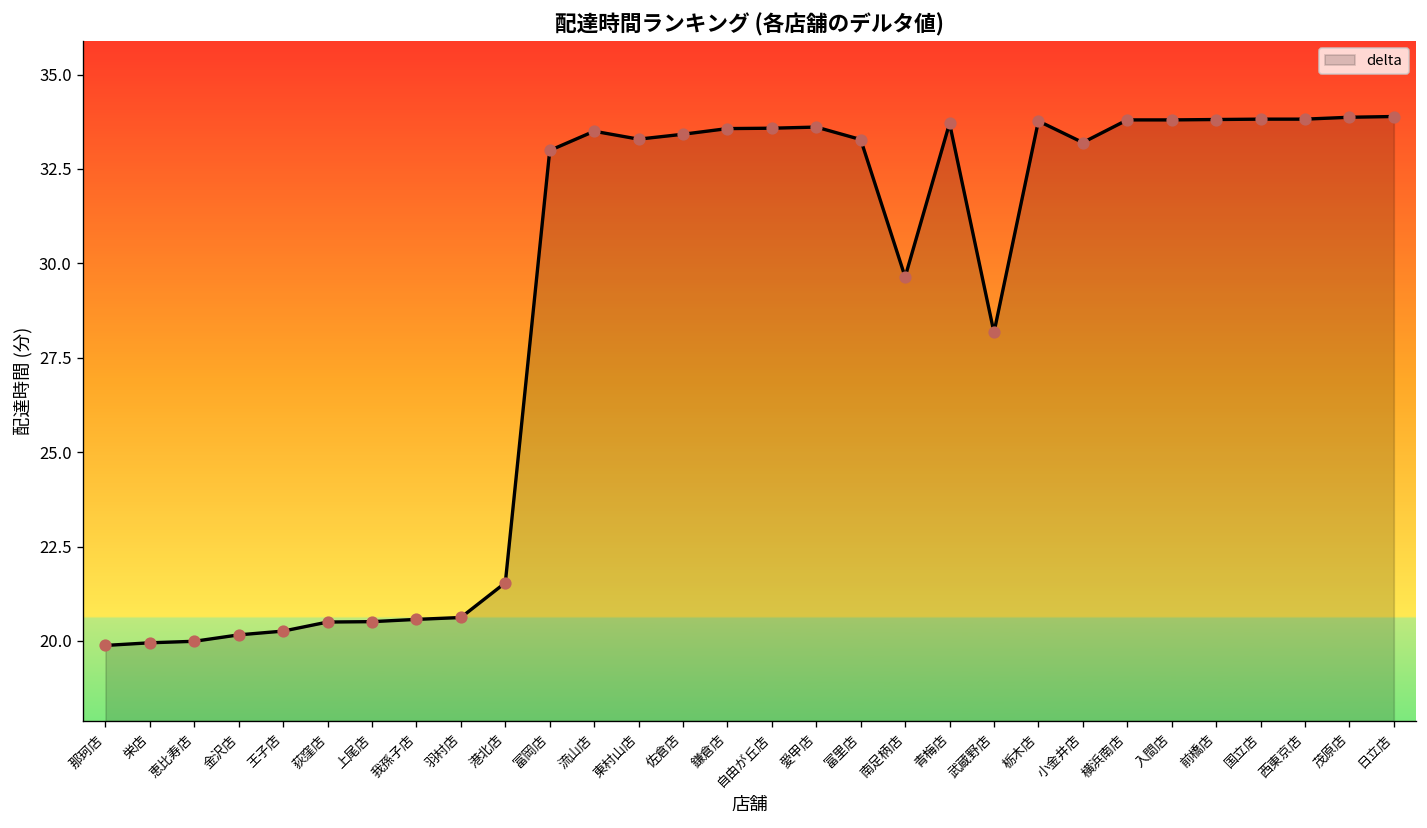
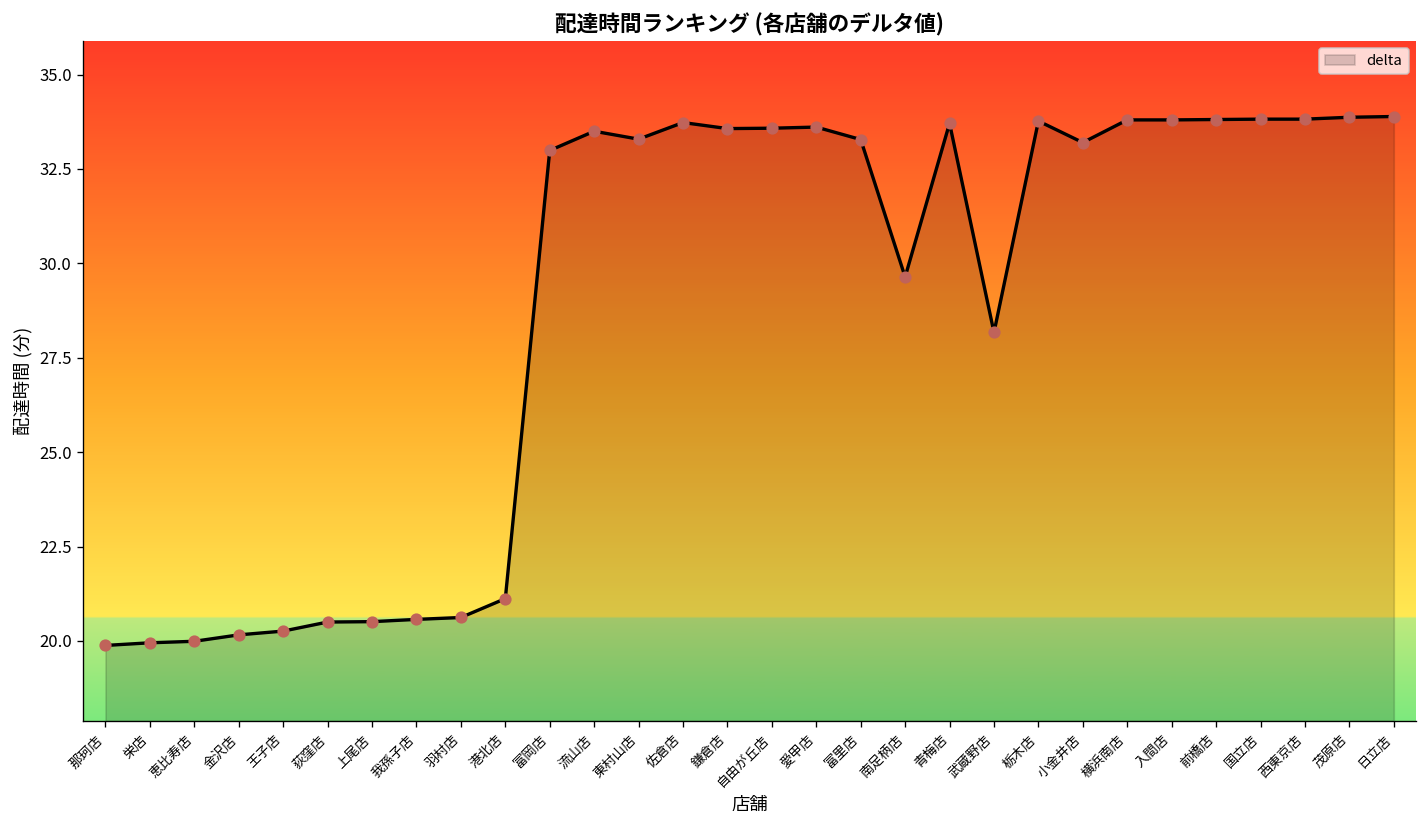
  {
    "那珂店": 19.9,
    "栄店": 20.0,
    "恵比寿店": 20.0,
    "金沢店": 20.2,
    "王子店": 20.3,
    "荻窪店": 20.5,
    "上尾店": 20.5,
    "我孫子店": 20.6,
    "羽村店": 20.6,
-   "港北店": 21.5,
+   "港北店": 21.1,
    "富岡店": 33.0,
    "流山店": 33.5,
    "東村山店": 33.3,
-   "佐倉店": 33.4,
+   "佐倉店": 33.7,
    "鎌倉店": 33.6,
    "自由が丘店": 33.6,
    "愛甲店": 33.6,
    "富里店": 33.3,
    "南足柄店": 29.6,
    "青梅店": 33.7,
    "武蔵野店": 28.2,
    "栃木店": 33.8,
    "小金井店": 33.2,
    "横浜南店": 33.8,
    "入間店": 33.8,
    "前橋店": 33.8,
    "国立店": 33.8,
    "西東京店": 33.8,
    "茂原店": 33.9,
    "日立店": 33.9
  }
